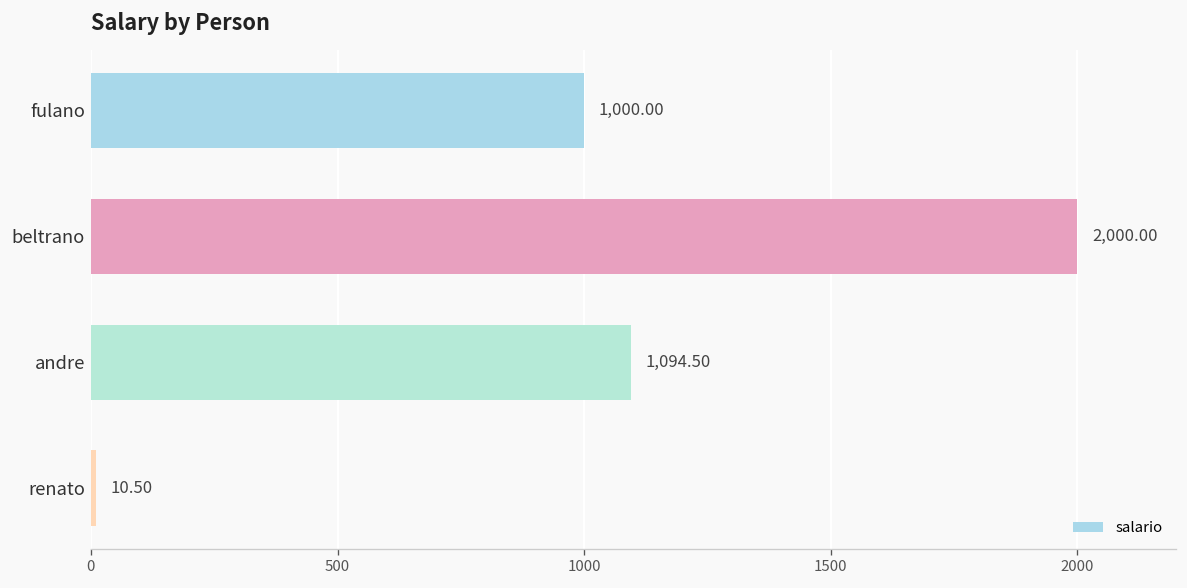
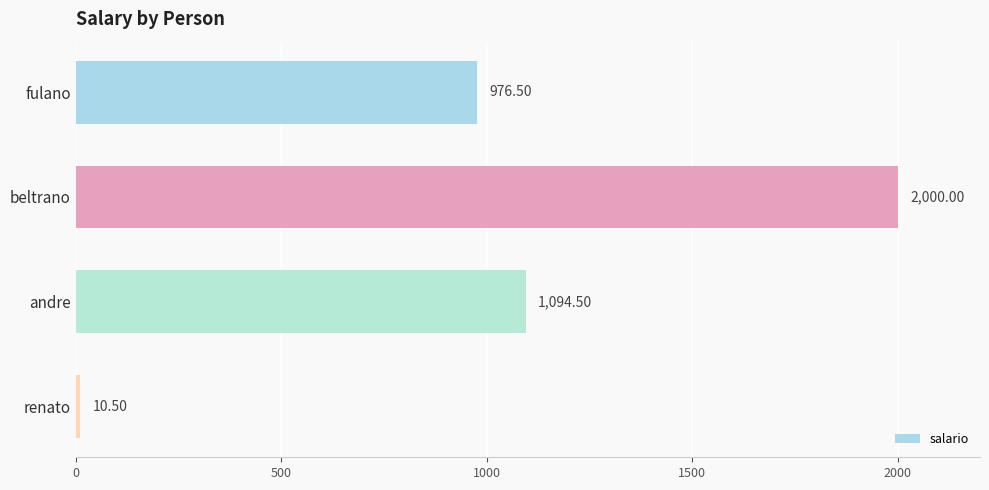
  {
-   "fulano": "1,000.00",
+   "fulano": "976.50",
    "beltrano": "2,000.00",
    "andre": "1,094.50",
    "renato": "10.50"
  }
